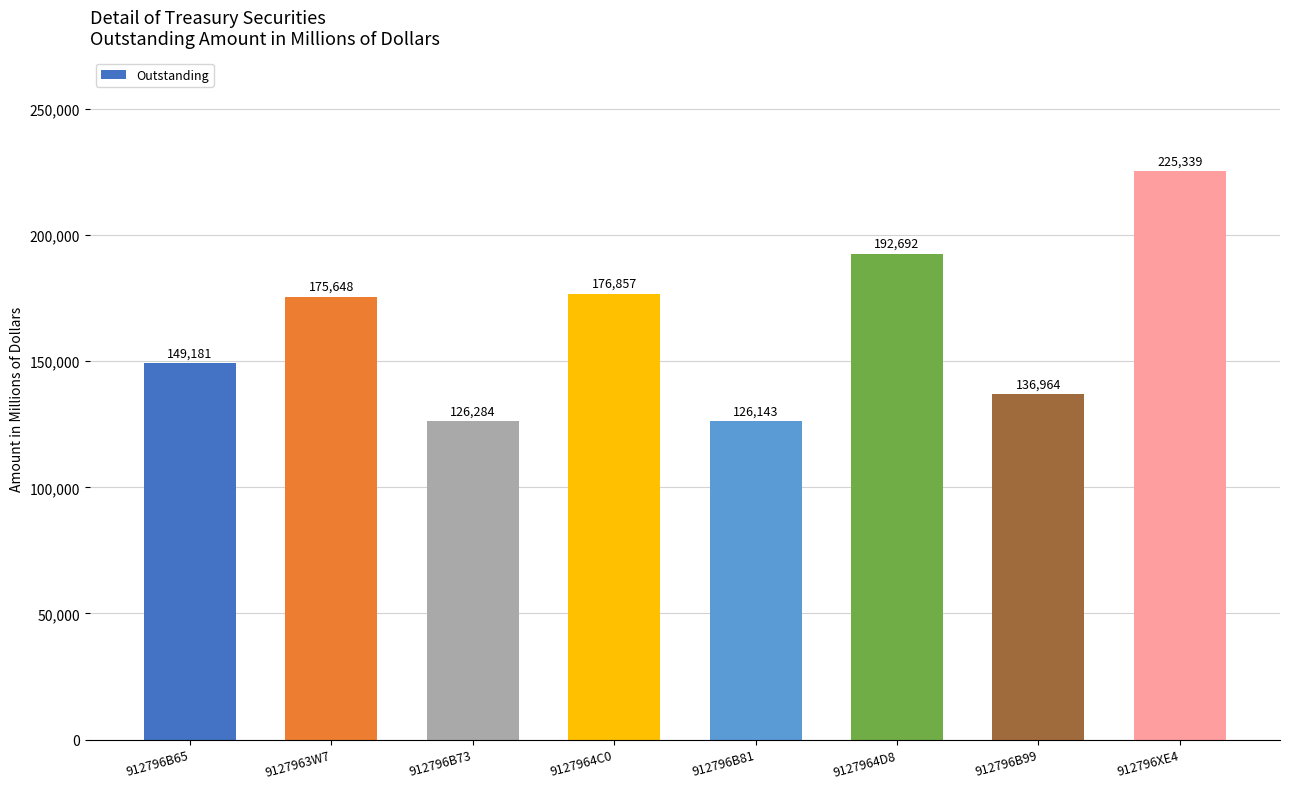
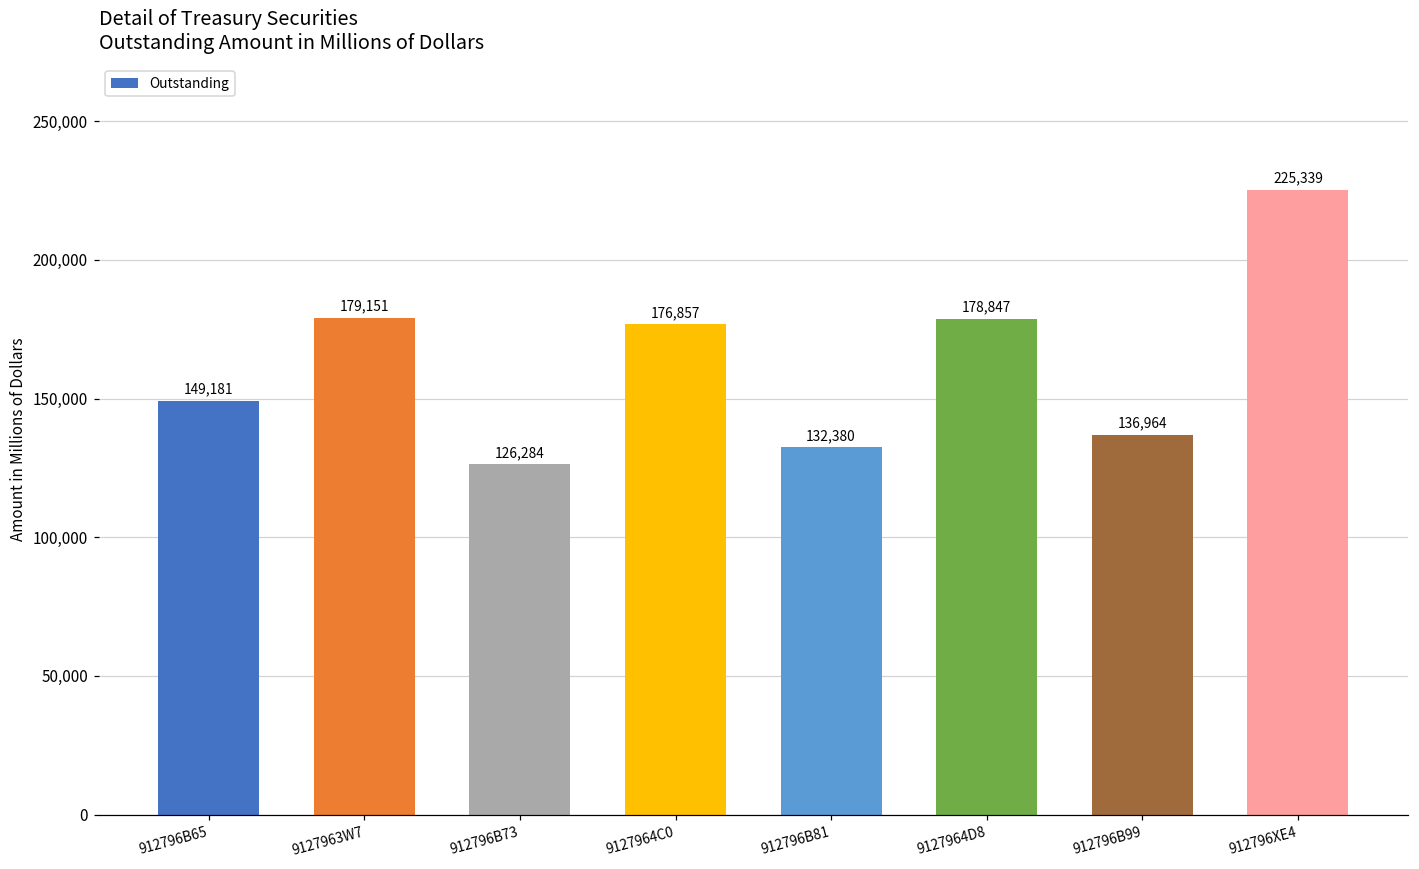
  {
    "912796B65": "149,181",
-   "9127963W7": "175,648",
+   "9127963W7": "179,151",
    "912796B73": "126,284",
    "9127964C0": "176,857",
-   "912796B81": "126,143",
-   "9127964D8": "192,692",
+   "912796B81": "132,380",
+   "9127964D8": "178,847",
    "912796B99": "136,964",
    "912796XE4": "225,339"
  }
